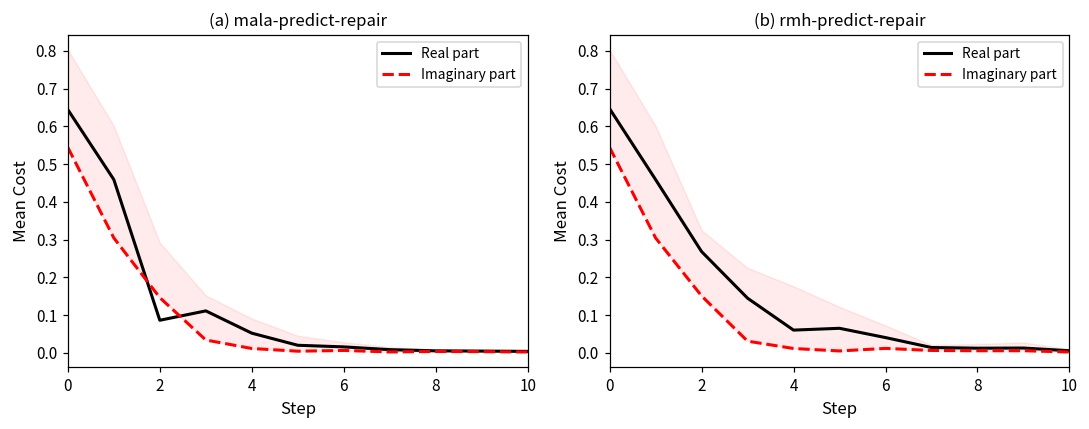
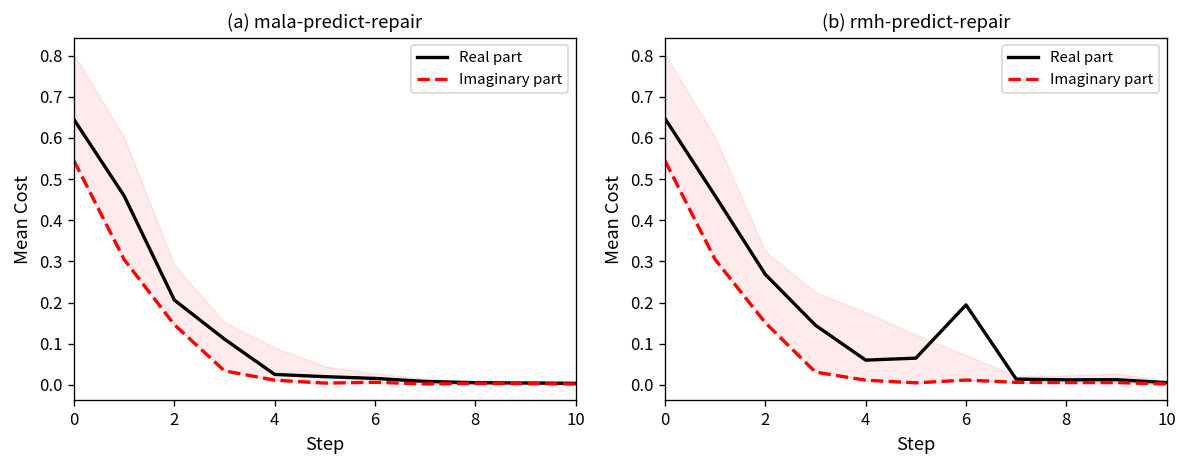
  {
    "(a) mala-predict-repair": {
      "Real part": {
        "0": 0.64,
-       "2": 0.09,
-       "4": 0.05,
+       "2": 0.21,
+       "4": 0.03,
        "6": 0.02
      }
    },
    "(b) rmh-predict-repair": {
      "Real part": {
        "0": 0.65,
        "2": 0.27,
        "4": 0.06,
-       "6": 0.04
+       "6": 0.19
      }
    }
  }
